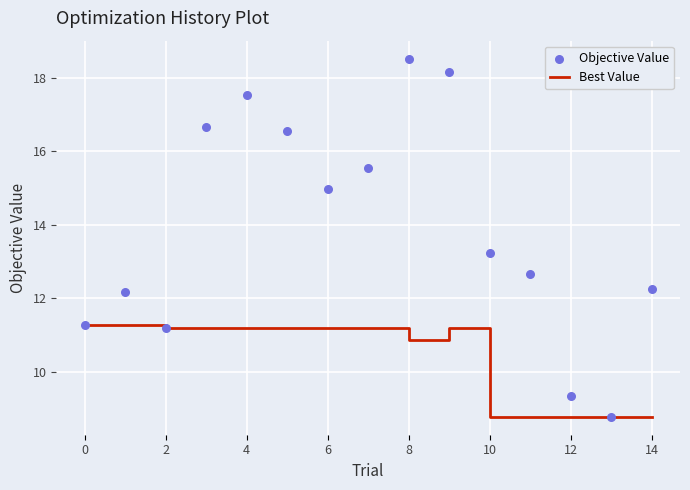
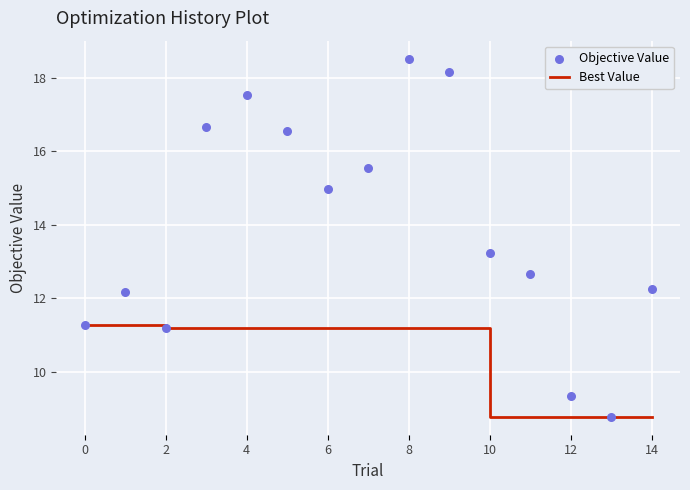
  {
    "Best Value": {
      "4": 11.2,
      "6": 11.2,
-     "8": 10.9,
+     "8": 11.2,
      "10": 8.8,
      "12": 8.8,
      "14": 8.8
    }
  }
